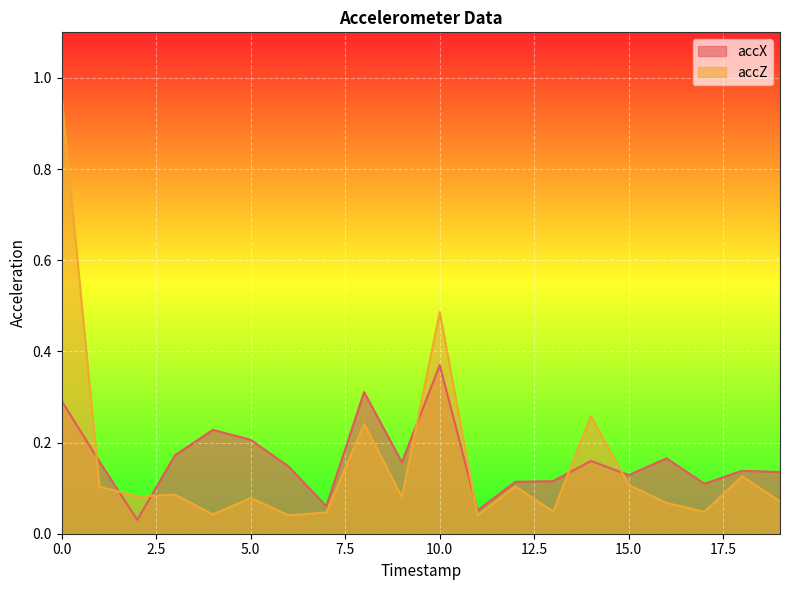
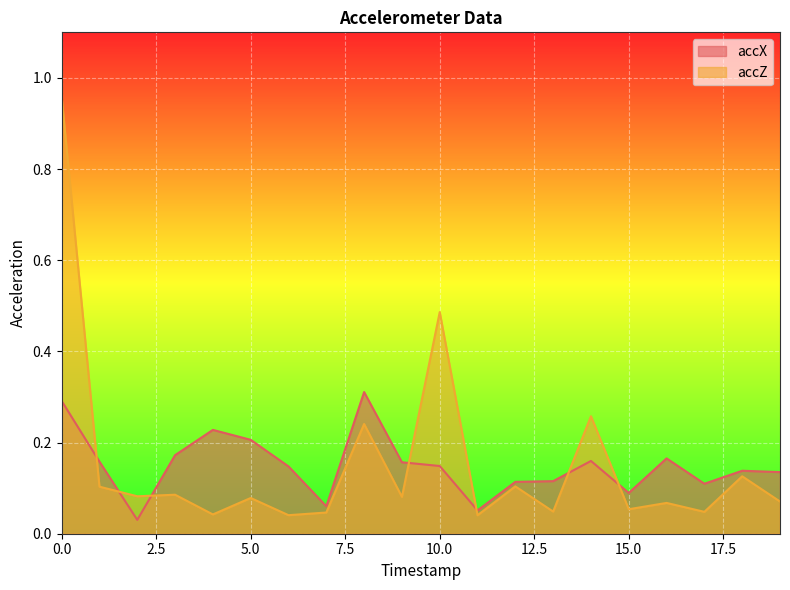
  {
    "accX": {
      "0.0": 0.29,
      "5.0": 0.21,
-     "10.0": 0.37,
-     "15.0": 0.13
+     "10.0": 0.15,
+     "15.0": 0.09
    },
    "accZ": {
      "0.0": 0.96,
      "5.0": 0.08,
      "10.0": 0.49,
-     "15.0": 0.11
+     "15.0": 0.05
    }
  }
